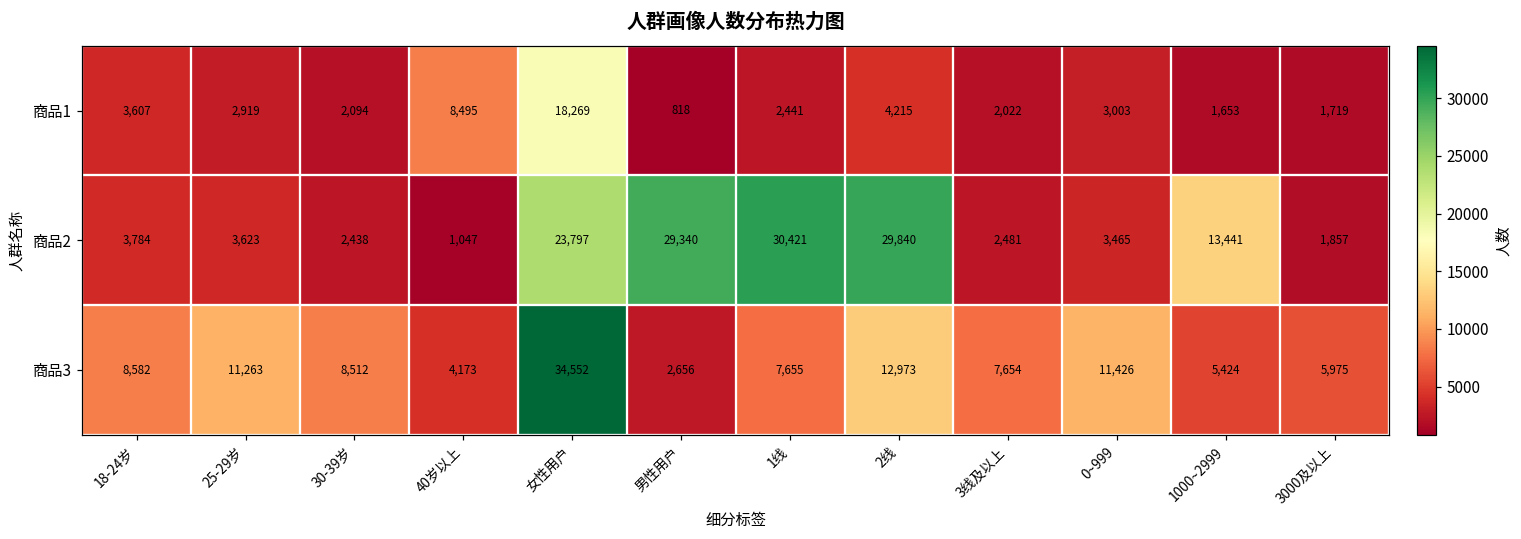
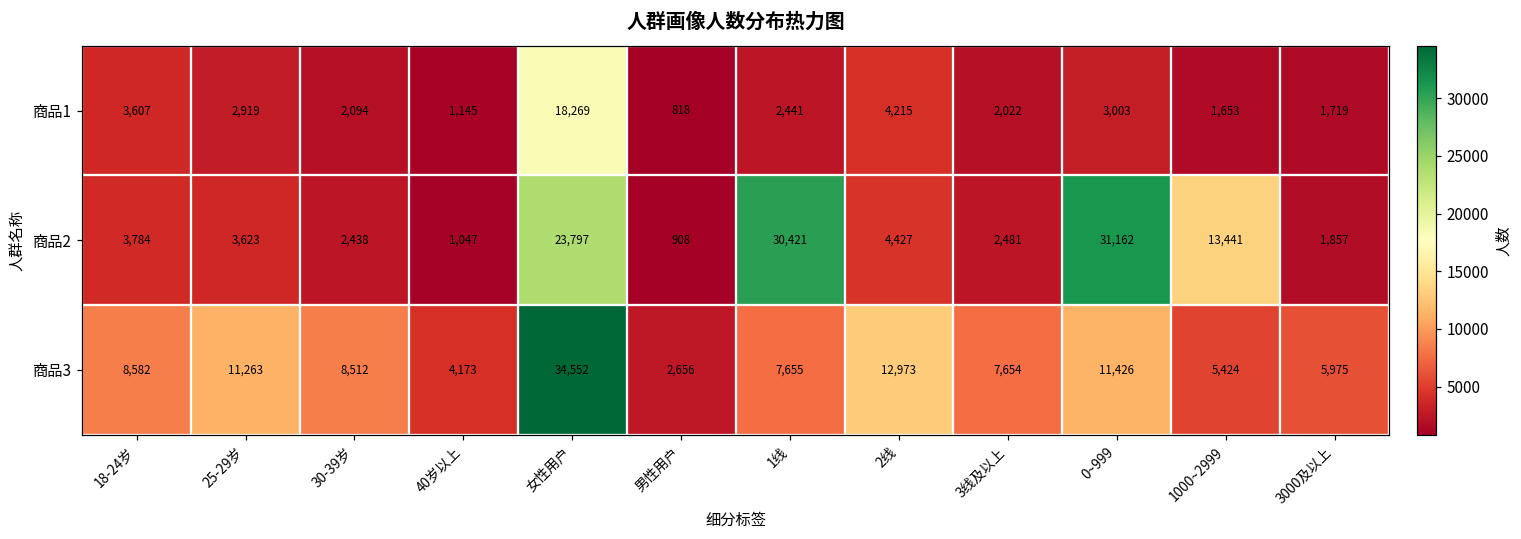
  {
    "商品1": {
      "18-24岁": "3,607",
      "25-29岁": "2,919",
      "30-39岁": "2,094",
-     "40岁以上": "8,495",
+     "40岁以上": "1,145",
      "女性用户": "18,269",
      "男性用户": "818",
      "1线": "2,441",
      "2线": "4,215",
      "3线及以上": "2,022",
      "0~999": "3,003",
      "1000~2999": "1,653",
      "3000及以上": "1,719"
    },
    "商品2": {
      "18-24岁": "3,784",
      "25-29岁": "3,623",
      "30-39岁": "2,438",
      "40岁以上": "1,047",
      "女性用户": "23,797",
-     "男性用户": "29,340",
+     "男性用户": "908",
      "1线": "30,421",
-     "2线": "29,840",
+     "2线": "4,427",
      "3线及以上": "2,481",
-     "0~999": "3,465",
+     "0~999": "31,162",
      "1000~2999": "13,441",
      "3000及以上": "1,857"
    },
    "商品3": {
      "18-24岁": "8,582",
      "25-29岁": "11,263",
      "30-39岁": "8,512",
      "40岁以上": "4,173",
      "女性用户": "34,552",
      "男性用户": "2,656",
      "1线": "7,655",
      "2线": "12,973",
      "3线及以上": "7,654",
      "0~999": "11,426",
      "1000~2999": "5,424",
      "3000及以上": "5,975"
    }
  }
